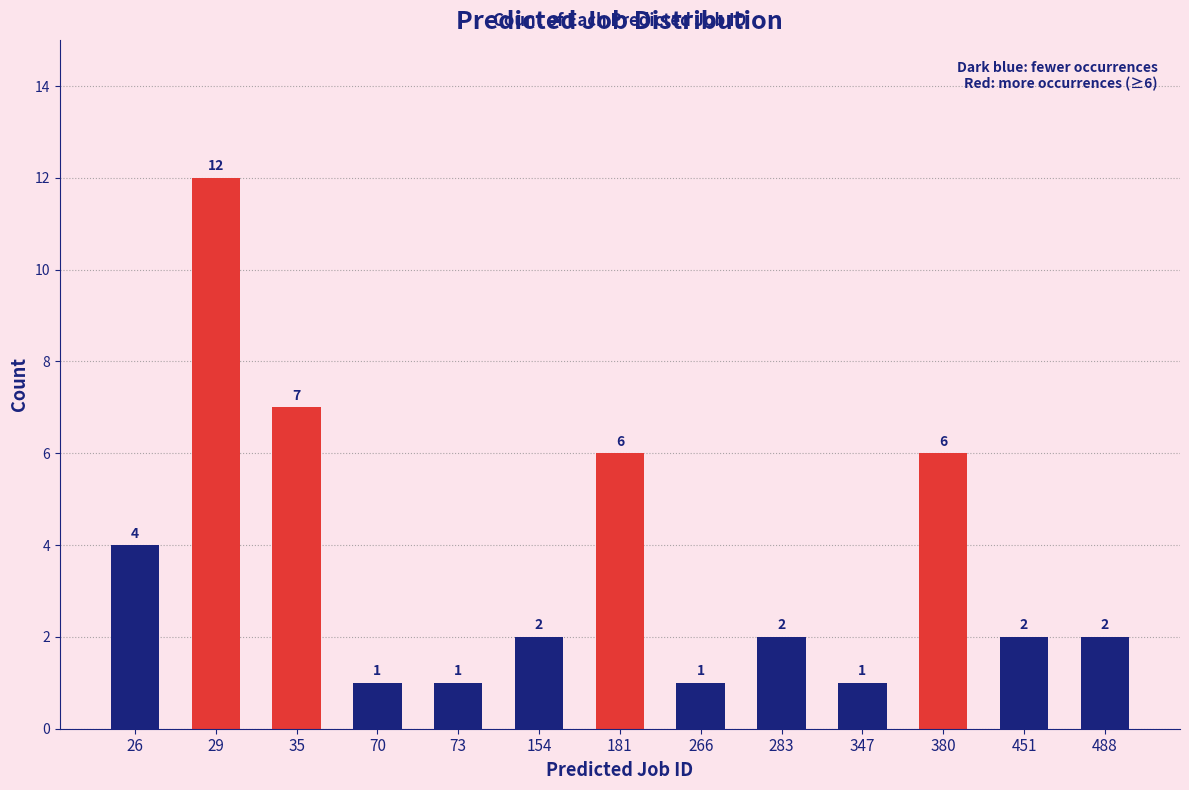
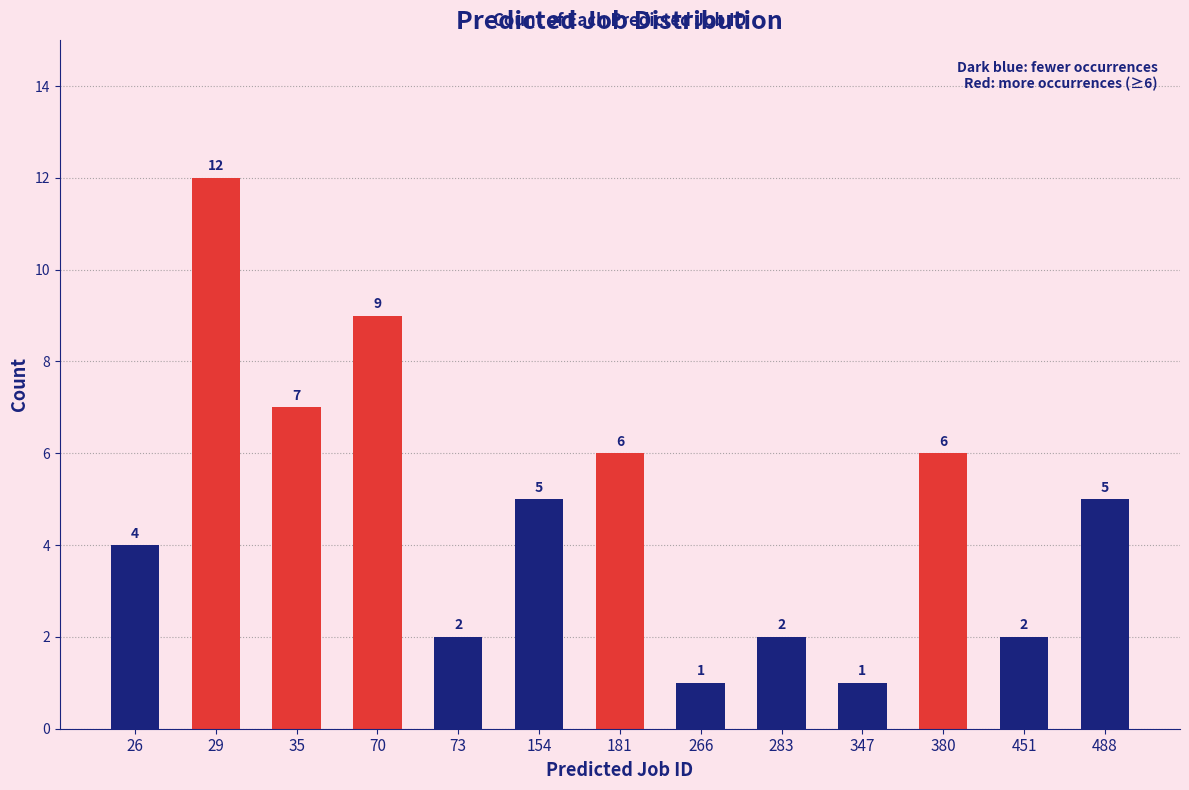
  {
    "26": 4,
    "29": 12,
    "35": 7,
-   "70": 1,
-   "73": 1,
-   "154": 2,
+   "70": 9,
+   "73": 2,
+   "154": 5,
    "181": 6,
    "266": 1,
    "283": 2,
    "347": 1,
    "380": 6,
    "451": 2,
-   "488": 2
+   "488": 5
  }
